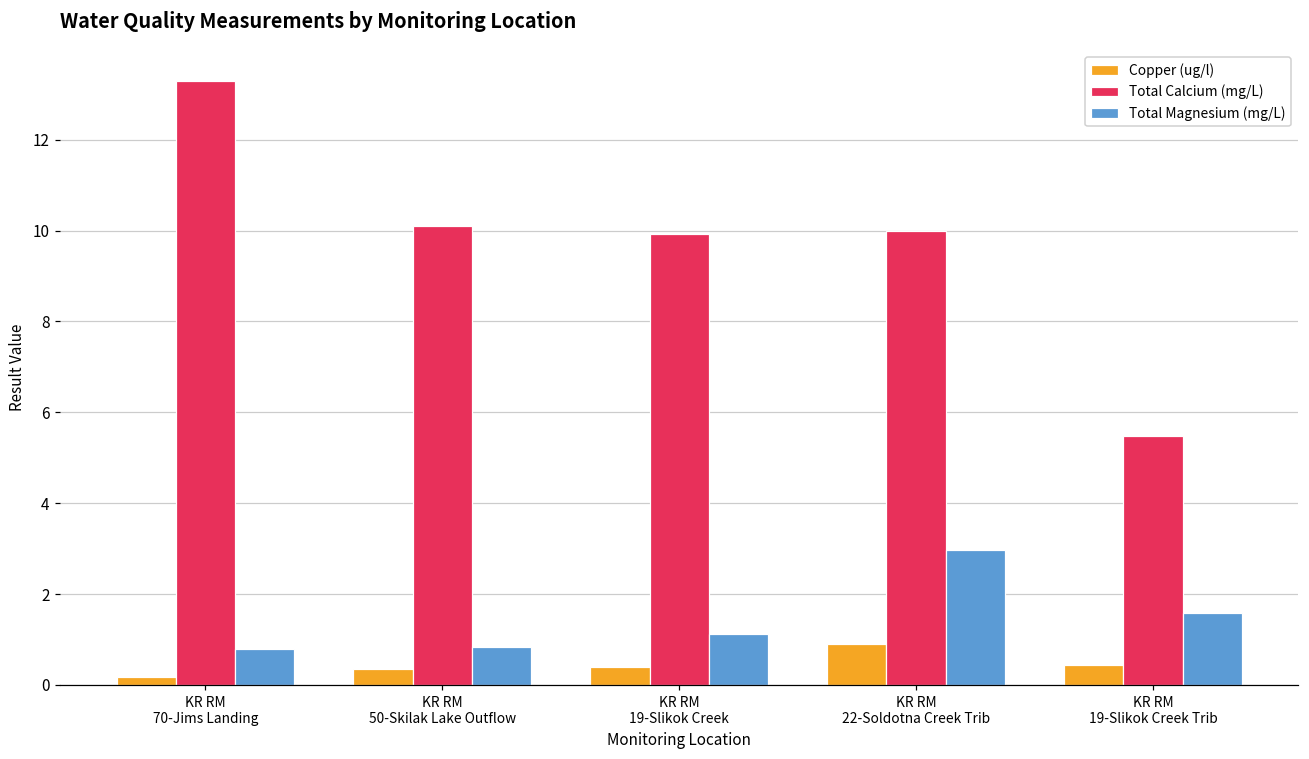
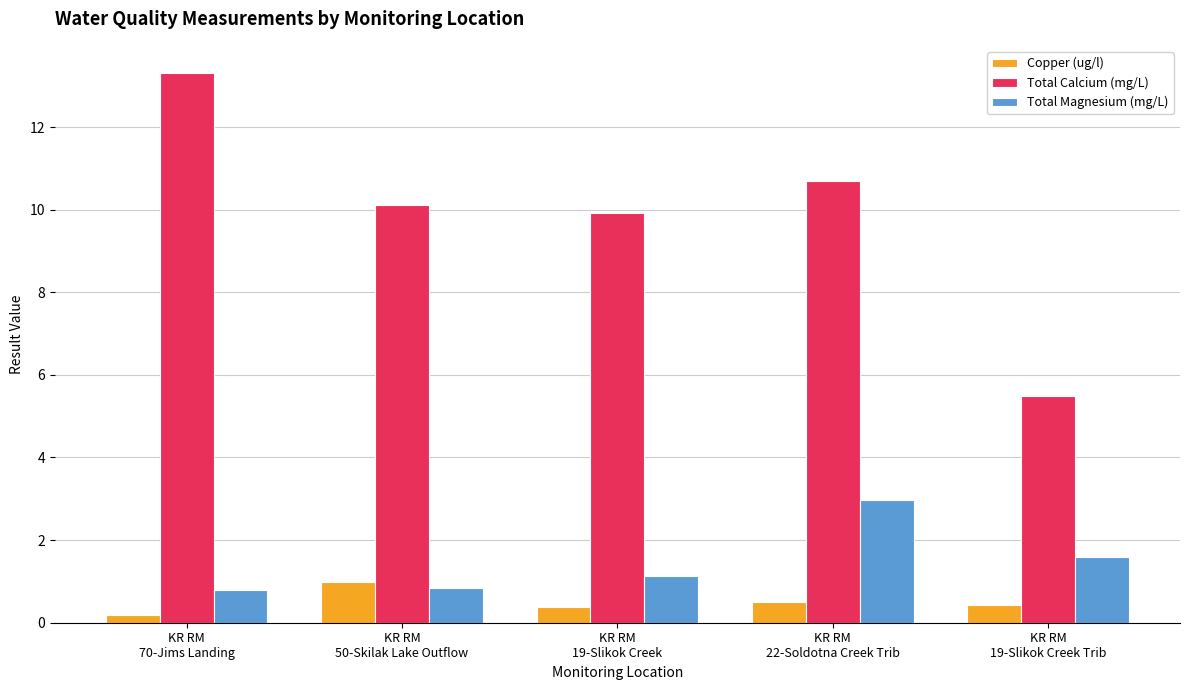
  {
    "Copper (ug/l)": {
      "KR RM 70-Jims Landing": 0.2,
-     "KR RM 50-Skilak Lake Outflow": 0.3,
+     "KR RM 50-Skilak Lake Outflow": 1.0,
      "KR RM 19-Slikok Creek": 0.4,
-     "KR RM 22-Soldotna Creek Trib": 0.9,
+     "KR RM 22-Soldotna Creek Trib": 0.5,
      "KR RM 19-Slikok Creek Trib": 0.4
    },
    "Total Calcium (mg/L)": {
      "KR RM 70-Jims Landing": 13.3,
      "KR RM 50-Skilak Lake Outflow": 10.1,
      "KR RM 19-Slikok Creek": 9.9,
-     "KR RM 22-Soldotna Creek Trib": 10.0,
+     "KR RM 22-Soldotna Creek Trib": 10.7,
      "KR RM 19-Slikok Creek Trib": 5.5
    },
    "Total Magnesium (mg/L)": {
      "KR RM 70-Jims Landing": 0.8,
      "KR RM 50-Skilak Lake Outflow": 0.8,
      "KR RM 19-Slikok Creek": 1.1,
      "KR RM 22-Soldotna Creek Trib": 3.0,
      "KR RM 19-Slikok Creek Trib": 1.6
    }
  }
